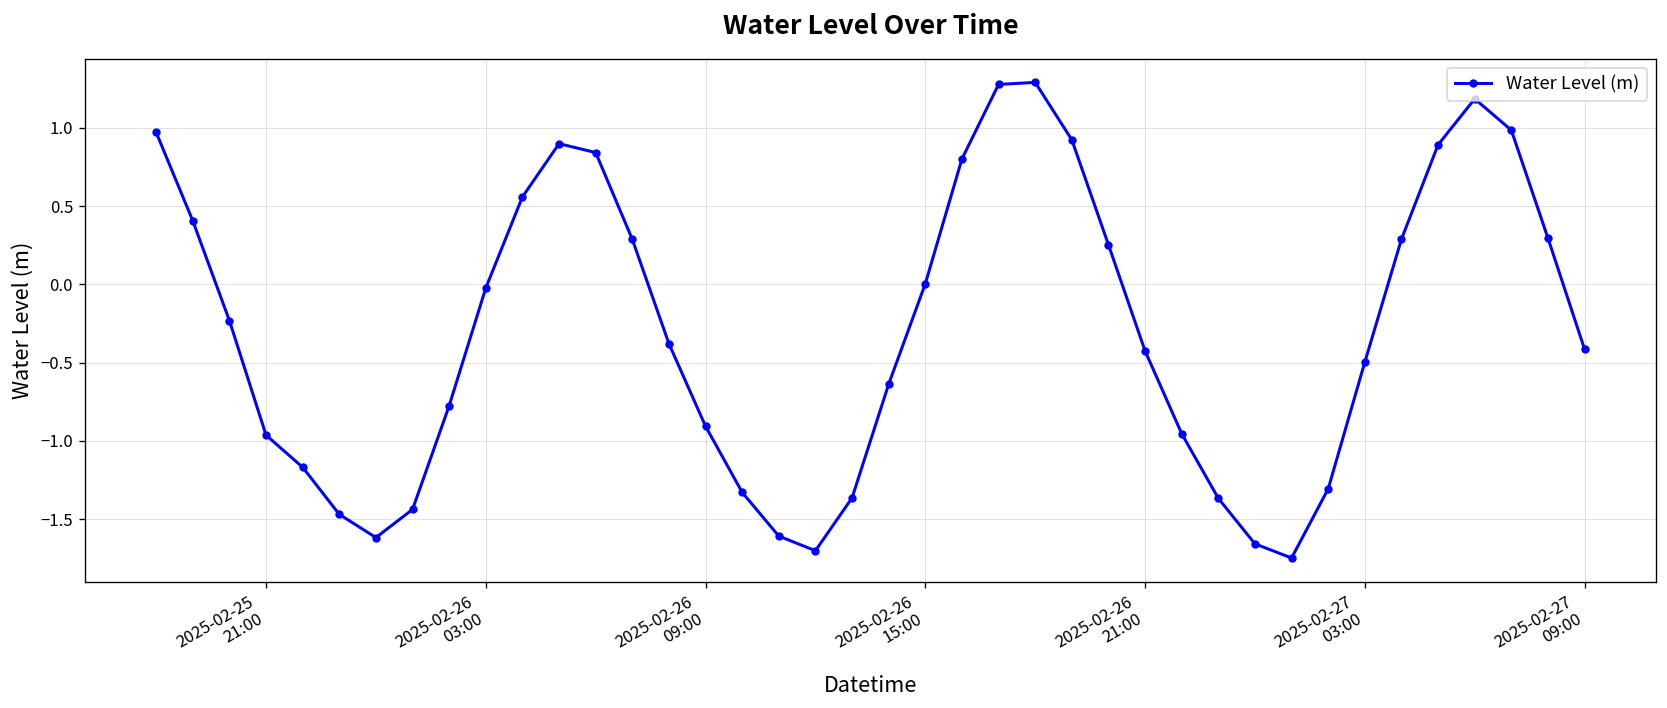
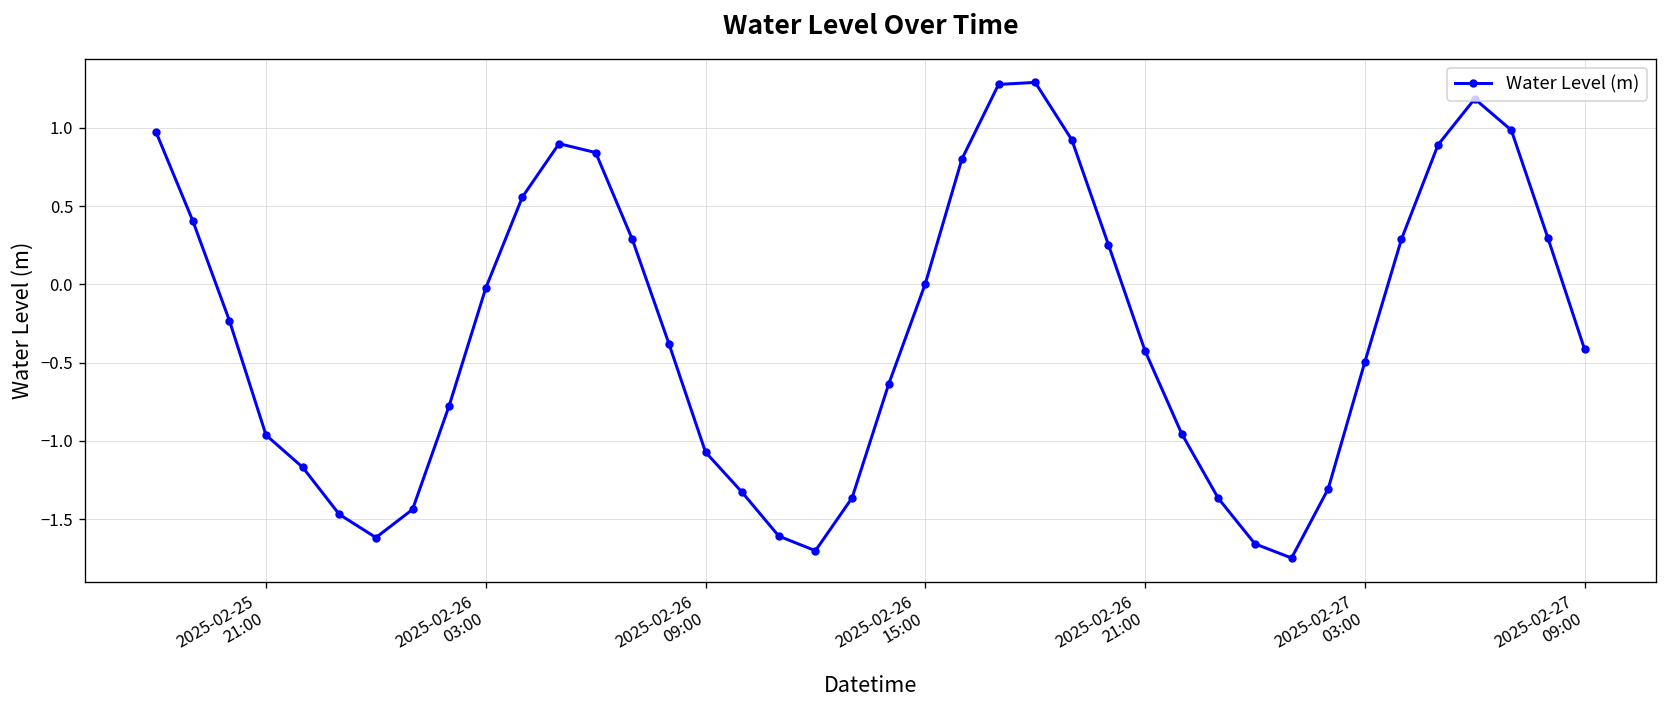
  {
    "2025-02-25 21:00": -0.96,
    "2025-02-26 03:00": -0.02,
-   "2025-02-26 09:00": -0.91,
+   "2025-02-26 09:00": -1.07,
    "2025-02-26 15:00": 0.00,
    "2025-02-26 21:00": -0.43,
    "2025-02-27 03:00": -0.50,
    "2025-02-27 09:00": -0.41
  }
